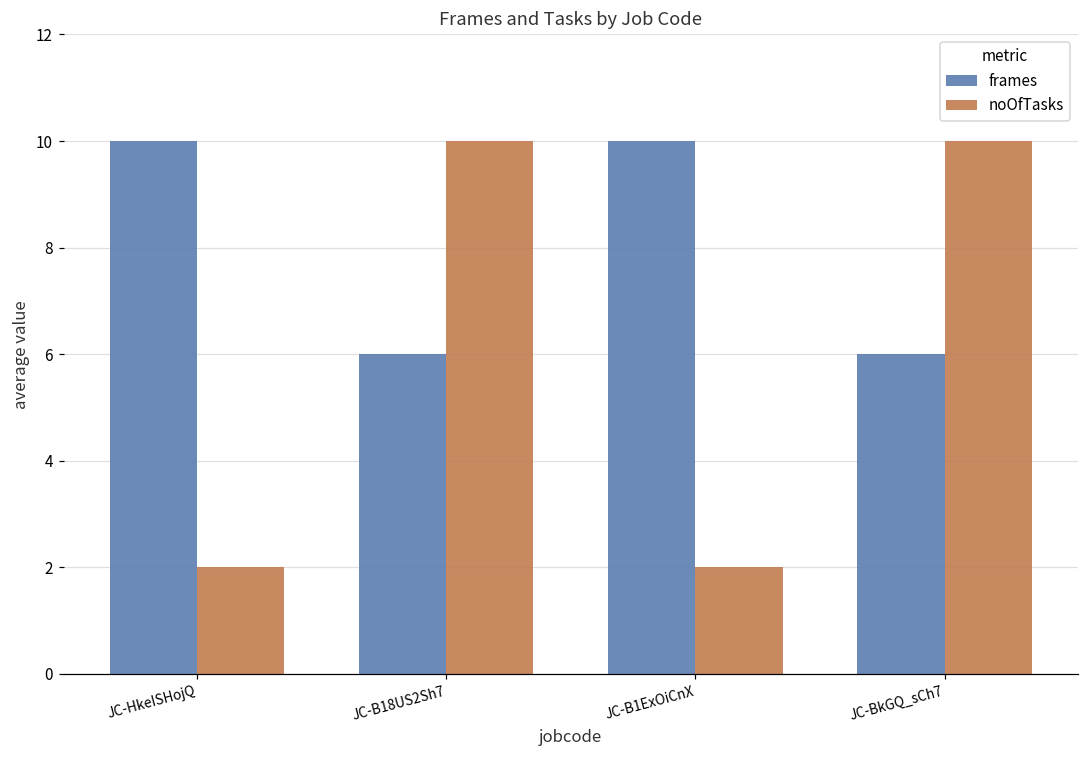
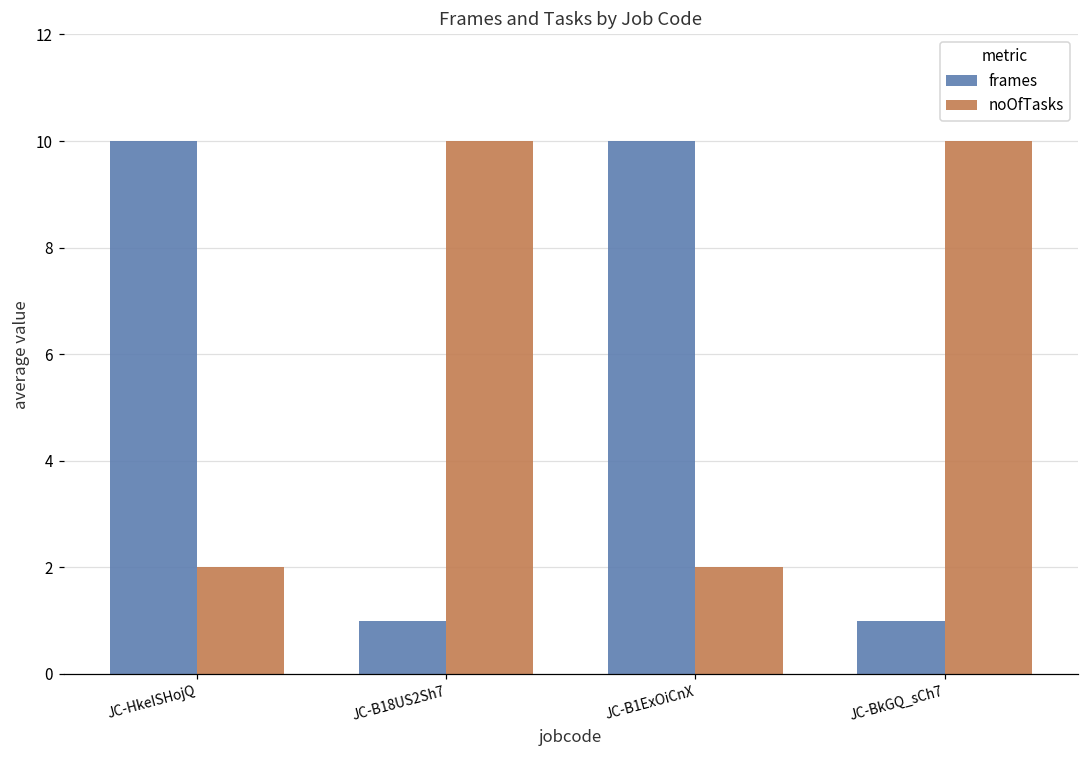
  {
    "frames": {
      "JC-HkeISHojQ": 10,
-     "JC-B18US2Sh7": 6,
+     "JC-B18US2Sh7": 1,
      "JC-B1ExOiCnX": 10,
-     "JC-BkGQ_sCh7": 6
+     "JC-BkGQ_sCh7": 1
    },
    "noOfTasks": {
      "JC-HkeISHojQ": 2,
      "JC-B18US2Sh7": 10,
      "JC-B1ExOiCnX": 2,
      "JC-BkGQ_sCh7": 10
    }
  }
